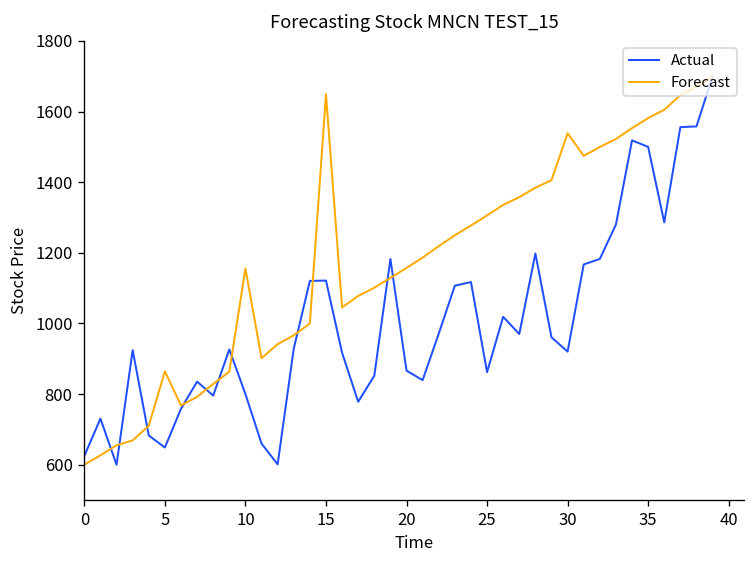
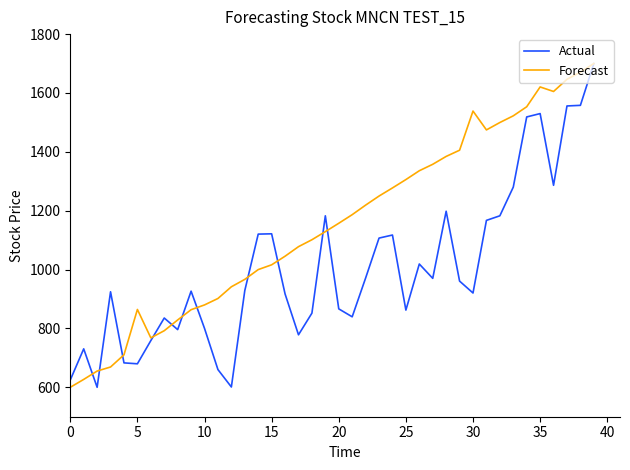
  {
    "Actual": {
      "0": 620,
-     "5": 650,
+     "5": 680,
      "10": 800,
      "15": 1120,
      "20": 870,
      "25": 860,
      "30": 920,
-     "35": 1500
+     "35": 1530
    },
    "Forecast": {
      "0": 600,
      "5": 860,
-     "10": 1160,
-     "15": 1650,
+     "10": 880,
+     "15": 1020,
      "20": 1160,
      "25": 1310,
      "30": 1540,
-     "35": 1580
+     "35": 1620
    }
  }
